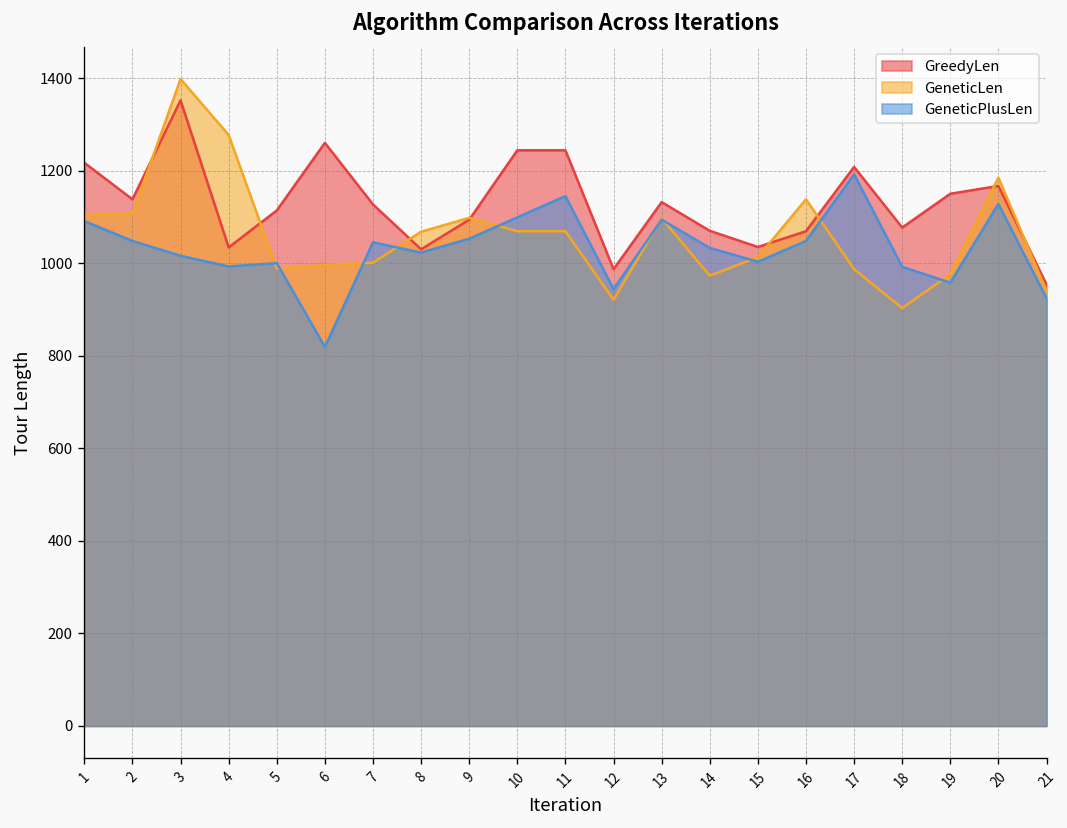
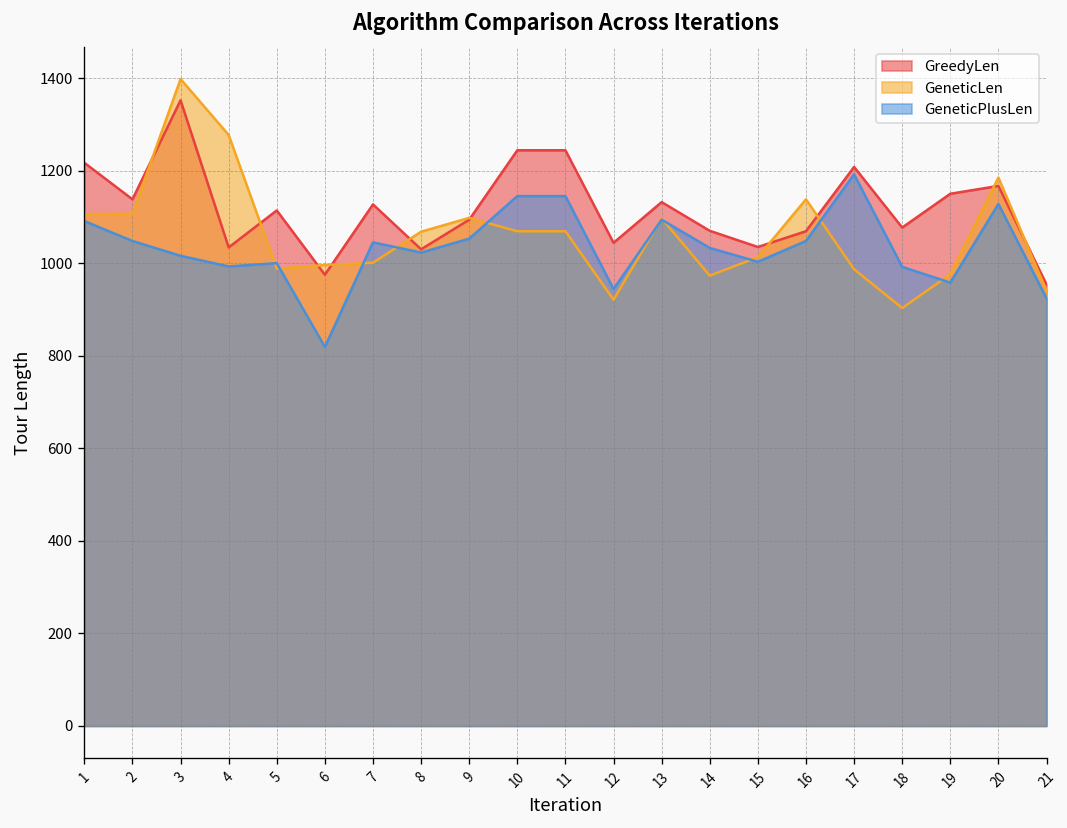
  {
    "GreedyLen": {
      "1": 1220,
      "2": 1140,
      "3": 1350,
      "4": 1030,
      "5": 1110,
-     "6": 1260,
+     "6": 980,
      "7": 1130,
      "8": 1030,
      "10": 1240,
      "11": 1240,
-     "12": 990,
+     "12": 1040,
      "13": 1130,
      "14": 1070,
      "15": 1040,
      "16": 1070,
      "17": 1210,
      "18": 1080,
      "19": 1150,
      "20": 1170,
      "21": 950
    },
    "GeneticLen": {
      "1": 1110,
      "2": 1110,
      "3": 1400,
      "4": 1280,
      "5": 990,
      "6": 1000,
      "7": 1000,
      "8": 1070,
      "10": 1070,
      "11": 1070,
      "12": 920,
      "14": 970,
      "15": 1010,
      "16": 1140,
      "17": 990,
      "18": 900,
      "19": 980,
      "20": 1190,
      "21": 940
    },
    "GeneticPlusLen": {
      "1": 1090,
      "2": 1050,
      "3": 1020,
      "4": 990,
      "5": 1000,
      "6": 820,
      "7": 1050,
      "8": 1020,
      "9": 1050,
-     "10": 1100,
+     "10": 1150,
      "11": 1150,
      "12": 940,
      "14": 1030,
      "15": 1000,
      "16": 1050,
      "17": 1190,
      "18": 990,
      "19": 960,
      "20": 1130,
      "21": 920
    }
  }
